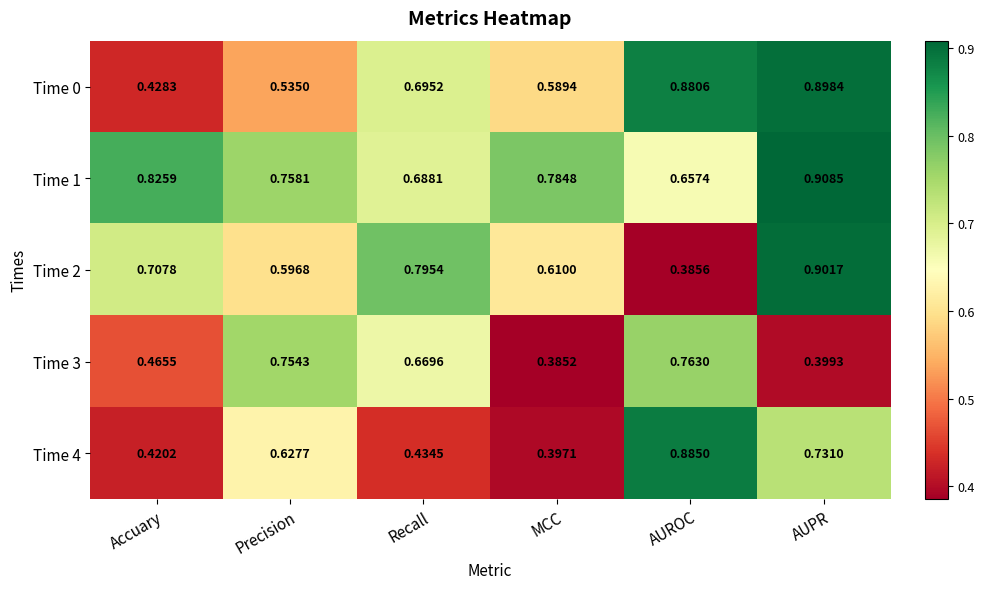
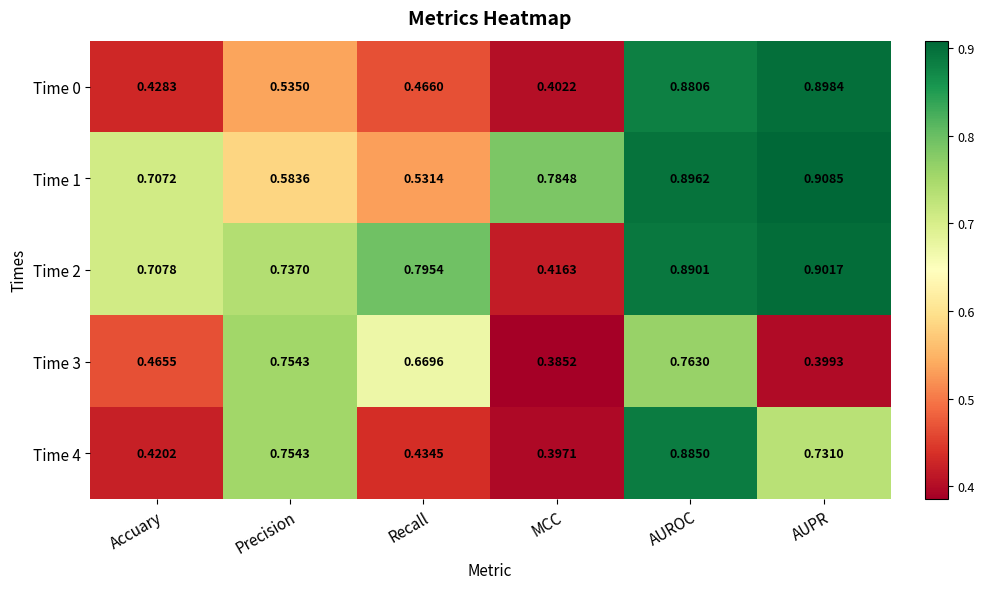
  {
    "Time 0": {
      "Accuary": 0.4283,
      "Precision": 0.5350,
-     "Recall": 0.6952,
-     "MCC": 0.5894,
+     "Recall": 0.4660,
+     "MCC": 0.4022,
      "AUROC": 0.8806,
      "AUPR": 0.8984
    },
    "Time 1": {
-     "Accuary": 0.8259,
-     "Precision": 0.7581,
-     "Recall": 0.6881,
+     "Accuary": 0.7072,
+     "Precision": 0.5836,
+     "Recall": 0.5314,
      "MCC": 0.7848,
-     "AUROC": 0.6574,
+     "AUROC": 0.8962,
      "AUPR": 0.9085
    },
    "Time 2": {
      "Accuary": 0.7078,
-     "Precision": 0.5968,
+     "Precision": 0.7370,
      "Recall": 0.7954,
-     "MCC": 0.6100,
-     "AUROC": 0.3856,
+     "MCC": 0.4163,
+     "AUROC": 0.8901,
      "AUPR": 0.9017
    },
    "Time 3": {
      "Accuary": 0.4655,
      "Precision": 0.7543,
      "Recall": 0.6696,
      "MCC": 0.3852,
      "AUROC": 0.7630,
      "AUPR": 0.3993
    },
    "Time 4": {
      "Accuary": 0.4202,
-     "Precision": 0.6277,
+     "Precision": 0.7543,
      "Recall": 0.4345,
      "MCC": 0.3971,
      "AUROC": 0.8850,
      "AUPR": 0.7310
    }
  }
